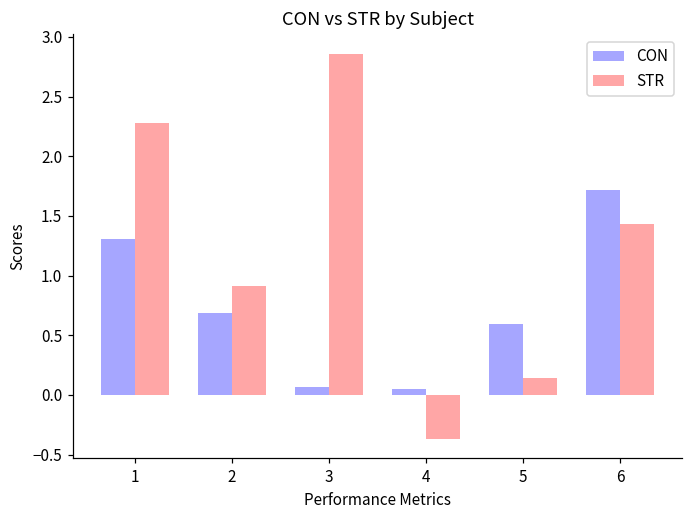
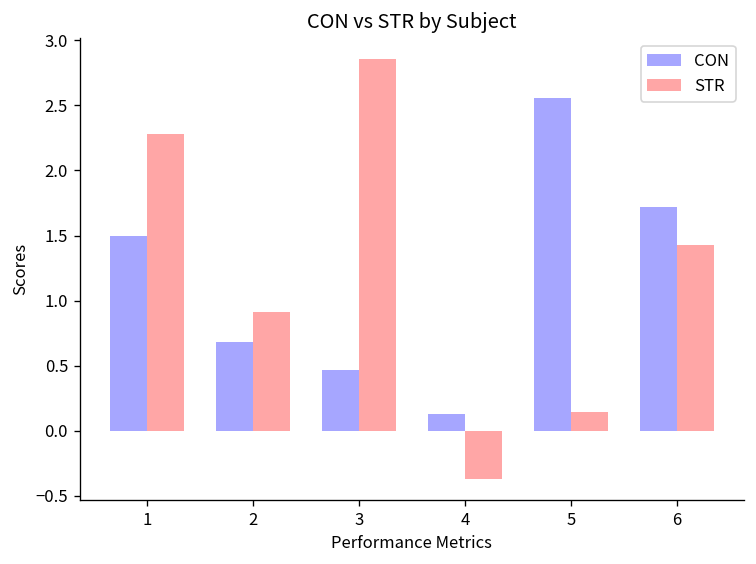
  {
    "CON": {
-     "1": 1.31,
+     "1": 1.50,
      "2": 0.68,
-     "3": 0.07,
-     "4": 0.05,
-     "5": 0.59,
+     "3": 0.46,
+     "4": 0.13,
+     "5": 2.56,
      "6": 1.72
    },
    "STR": {
      "1": 2.28,
      "2": 0.91,
      "3": 2.86,
      "4": -0.37,
      "5": 0.14,
      "6": 1.43
    }
  }
